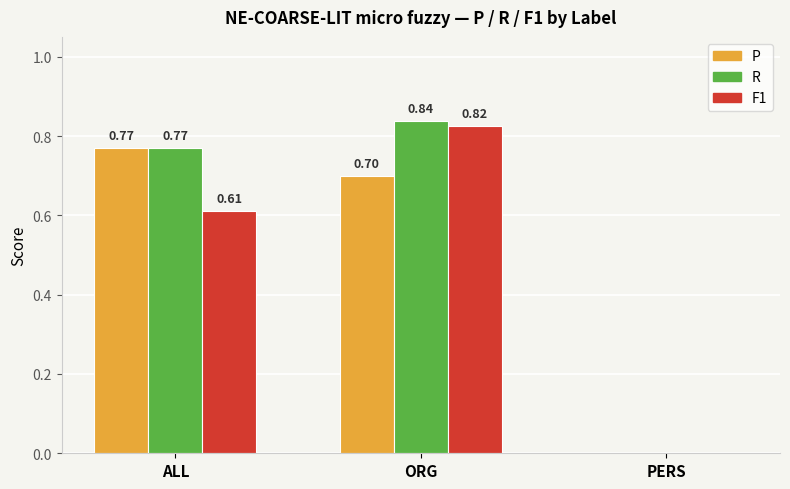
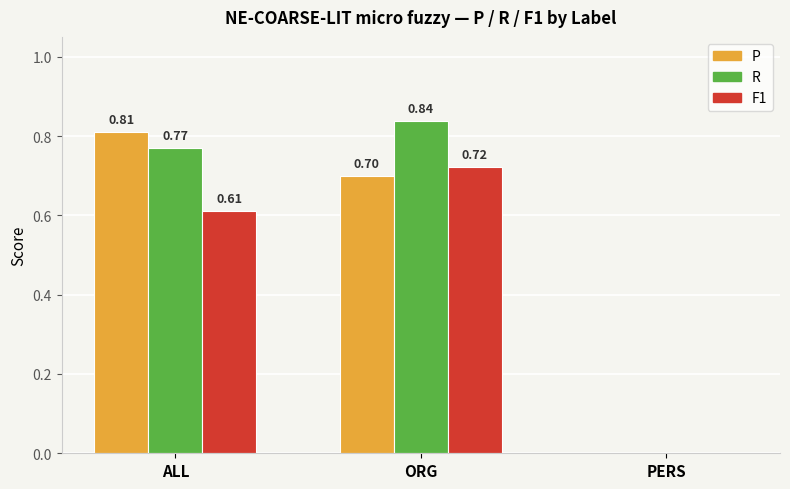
  {
    "P": {
-     "ALL": 0.77,
+     "ALL": 0.81,
      "ORG": 0.70
    },
    "R": {
      "ALL": 0.77,
      "ORG": 0.84
    },
    "F1": {
      "ALL": 0.61,
-     "ORG": 0.82
+     "ORG": 0.72
    }
  }
